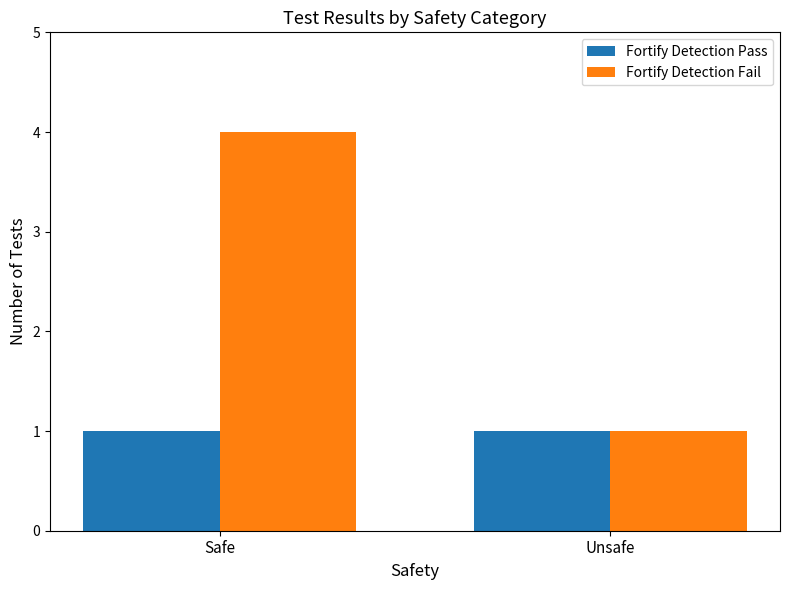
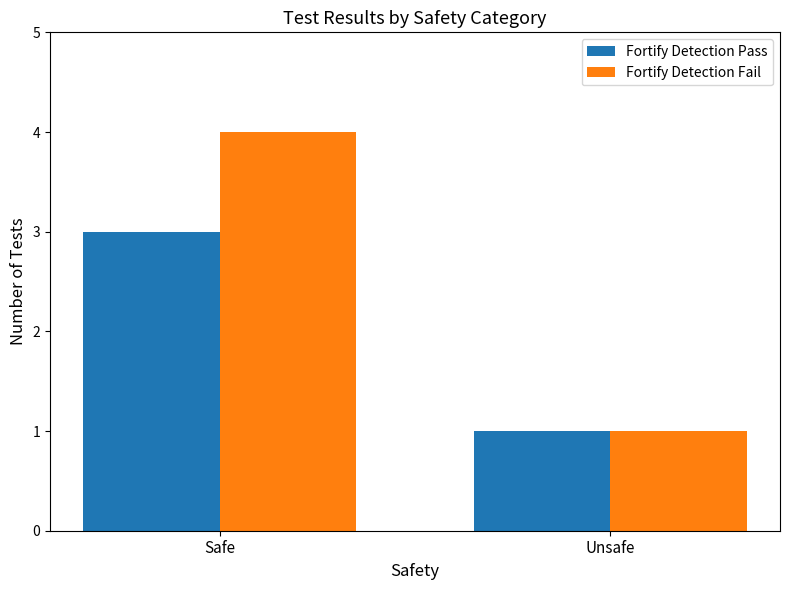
  {
    "Fortify Detection Pass": {
-     "Safe": 1,
+     "Safe": 3,
      "Unsafe": 1
    },
    "Fortify Detection Fail": {
      "Safe": 4,
      "Unsafe": 1
    }
  }
